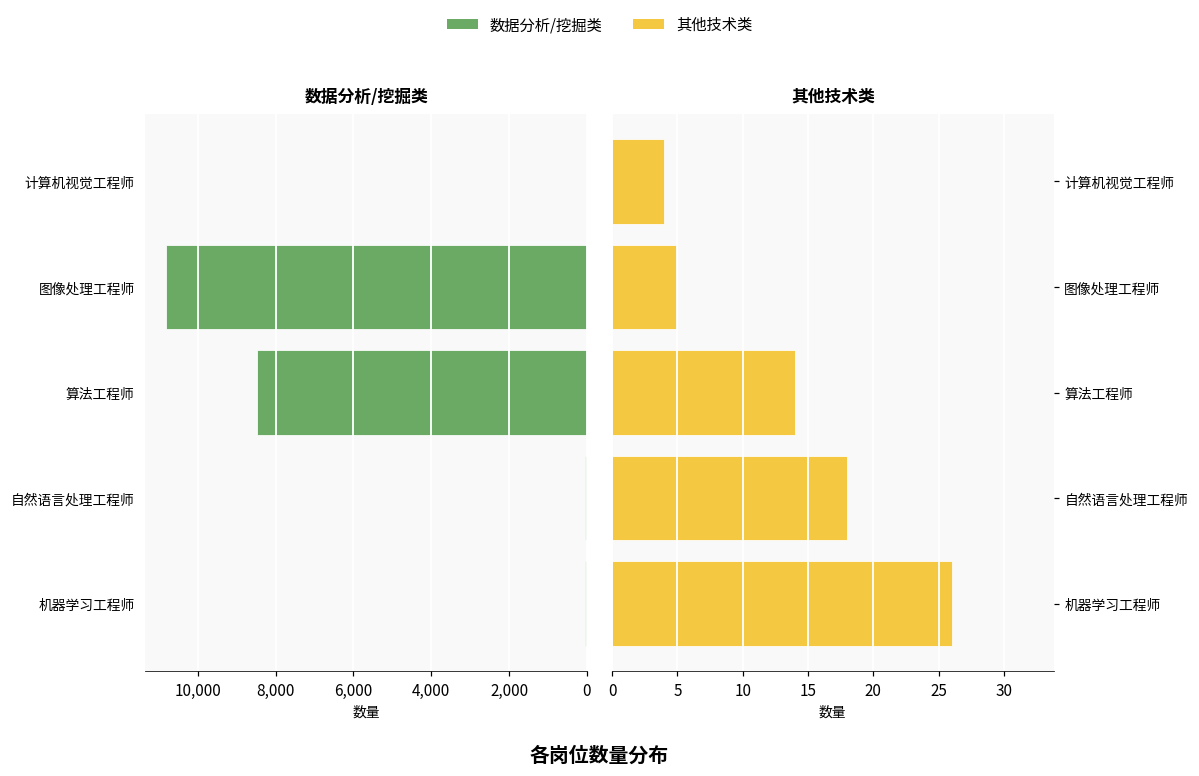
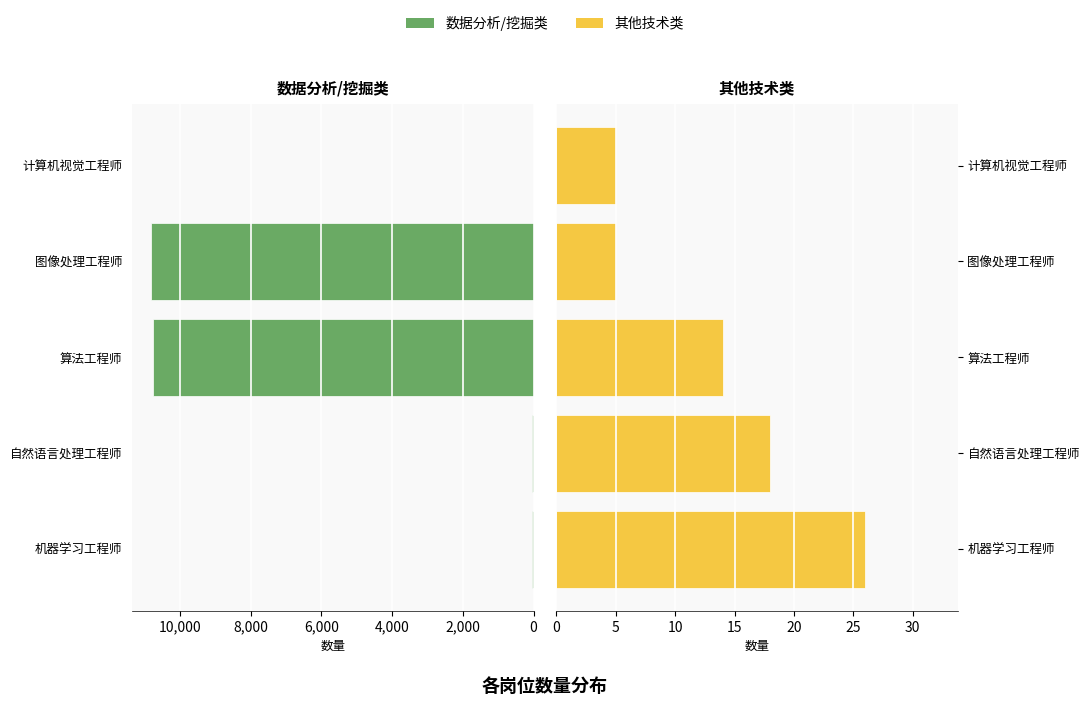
  {
    "数据分析/挖掘类": {
      "图像处理工程师": "10,800",
-     "算法工程师": "8,500"
+     "算法工程师": "10,700"
    },
    "其他技术类": {
-     "计算机视觉工程师": "4",
+     "计算机视觉工程师": "5",
      "图像处理工程师": "5",
      "算法工程师": "14",
      "自然语言处理工程师": "18",
      "机器学习工程师": "26"
    }
  }
